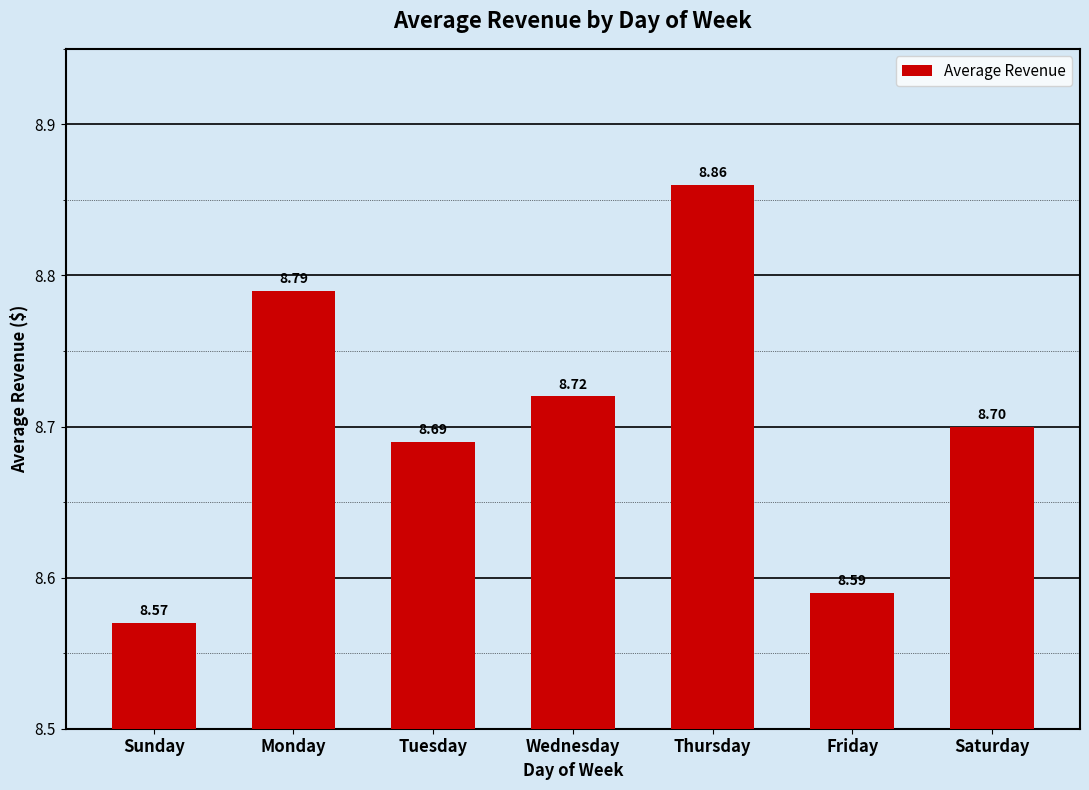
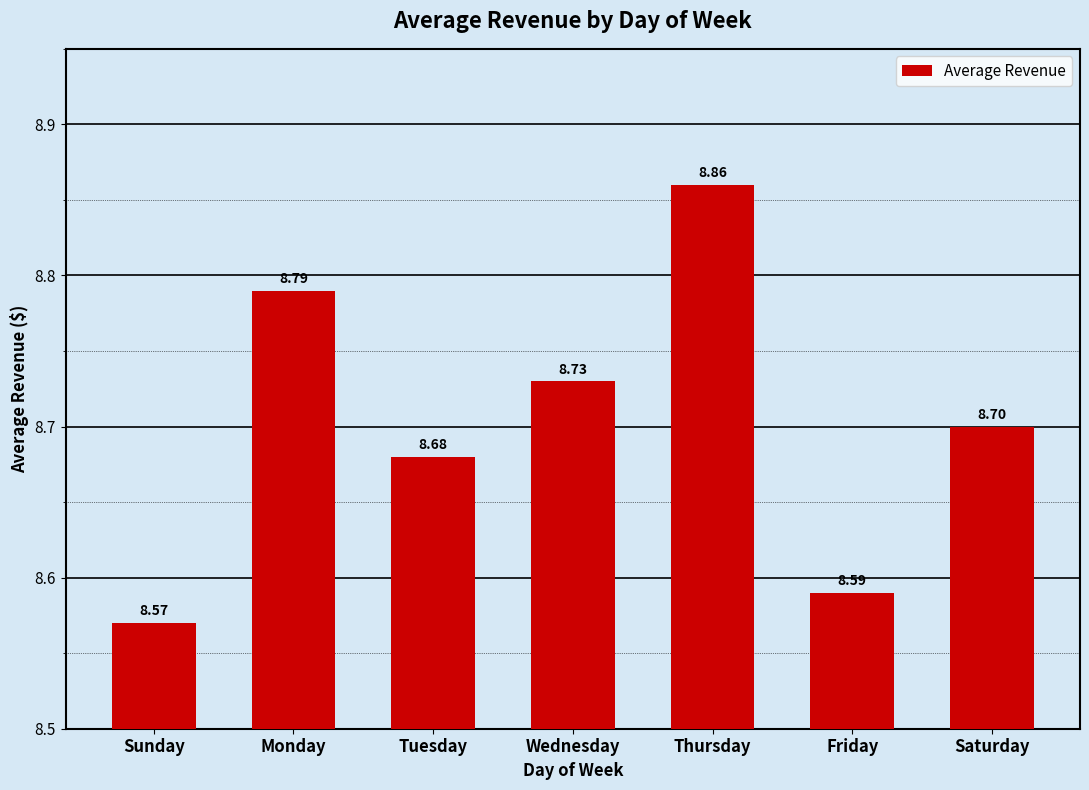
  {
    "Sunday": 8.57,
    "Monday": 8.79,
-   "Tuesday": 8.69,
-   "Wednesday": 8.72,
+   "Tuesday": 8.68,
+   "Wednesday": 8.73,
    "Thursday": 8.86,
    "Friday": 8.59,
    "Saturday": 8.70
  }
